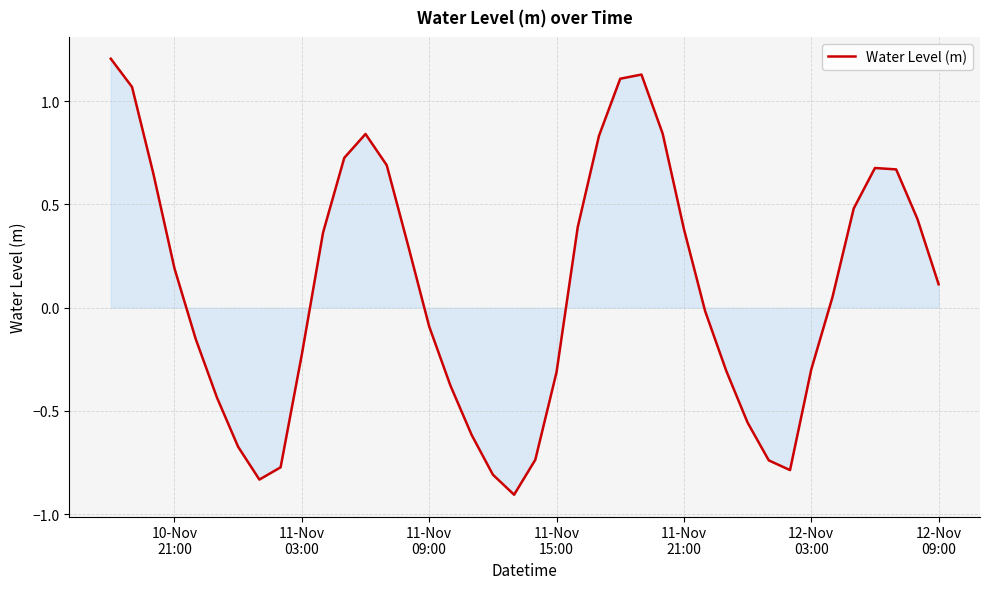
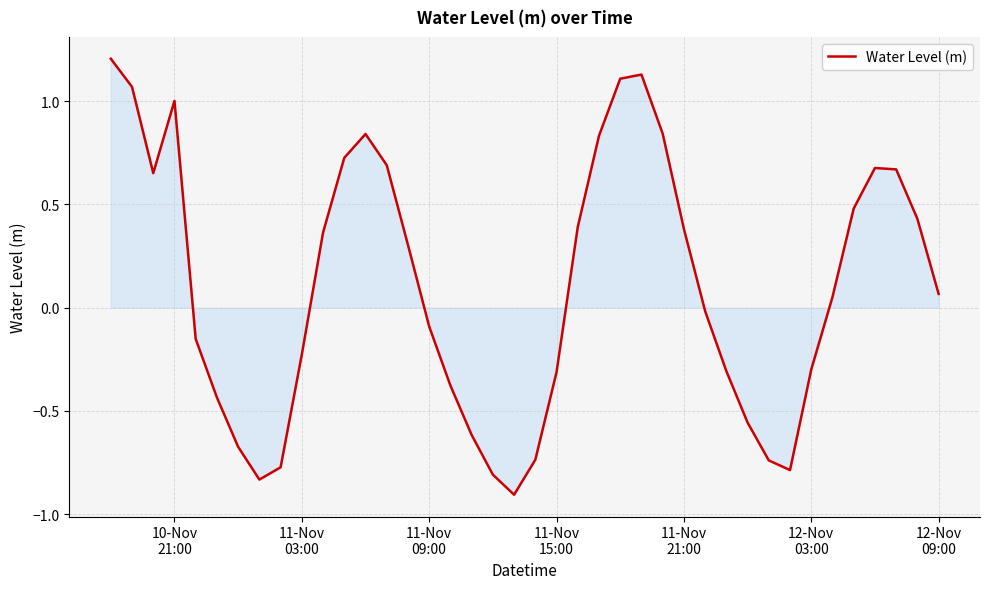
  {
    "Water Level (m)": {
-     "10-Nov 21:00": 0.19,
+     "10-Nov 21:00": 1.00,
      "11-Nov 03:00": -0.23,
      "11-Nov 09:00": -0.09,
      "11-Nov 15:00": -0.31,
      "12-Nov 03:00": -0.30,
-     "12-Nov 09:00": 0.11
+     "12-Nov 09:00": 0.07
    }
  }
